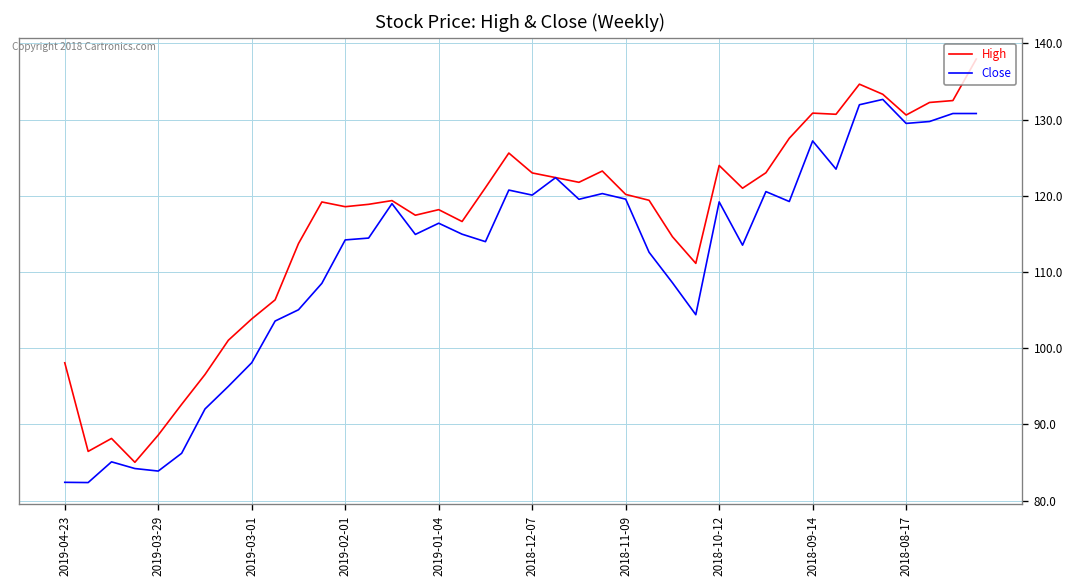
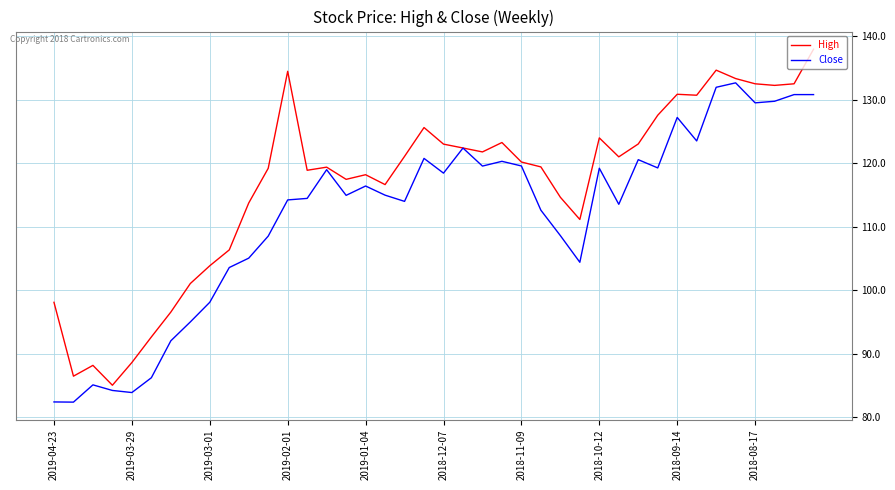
  {
    "High": {
      "2019-04-23": 98,
      "2019-03-29": 89,
      "2019-03-01": 104,
-     "2019-02-01": 119,
+     "2019-02-01": 134,
      "2019-01-04": 118,
      "2018-12-07": 123,
      "2018-11-09": 120,
      "2018-10-12": 124,
      "2018-09-14": 131,
-     "2018-08-17": 131
+     "2018-08-17": 133
    },
    "Close": {
      "2019-04-23": 82,
      "2019-03-29": 84,
      "2019-03-01": 98,
      "2019-02-01": 114,
      "2019-01-04": 116,
-     "2018-12-07": 120,
+     "2018-12-07": 118,
      "2018-11-09": 120,
      "2018-10-12": 119,
      "2018-09-14": 127,
      "2018-08-17": 130
    }
  }
